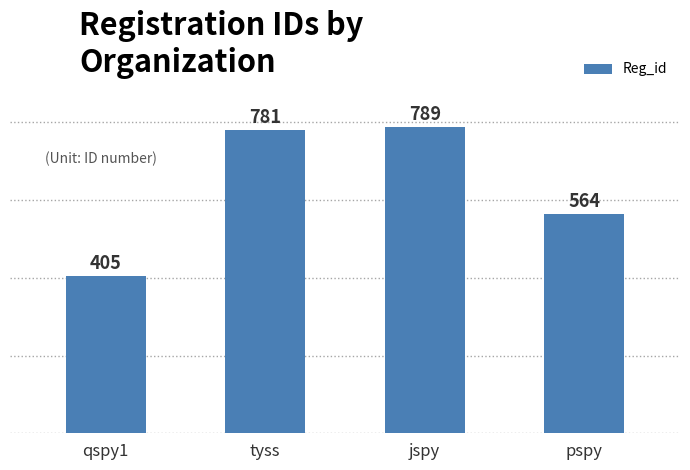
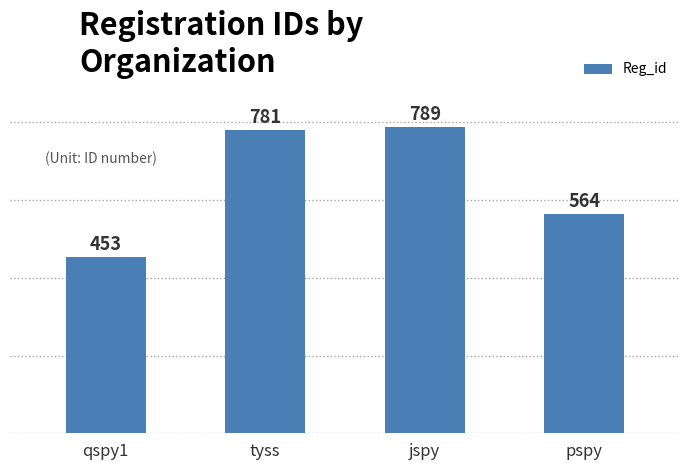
  {
-   "qspy1": 405,
+   "qspy1": 453,
    "tyss": 781,
    "jspy": 789,
    "pspy": 564
  }
